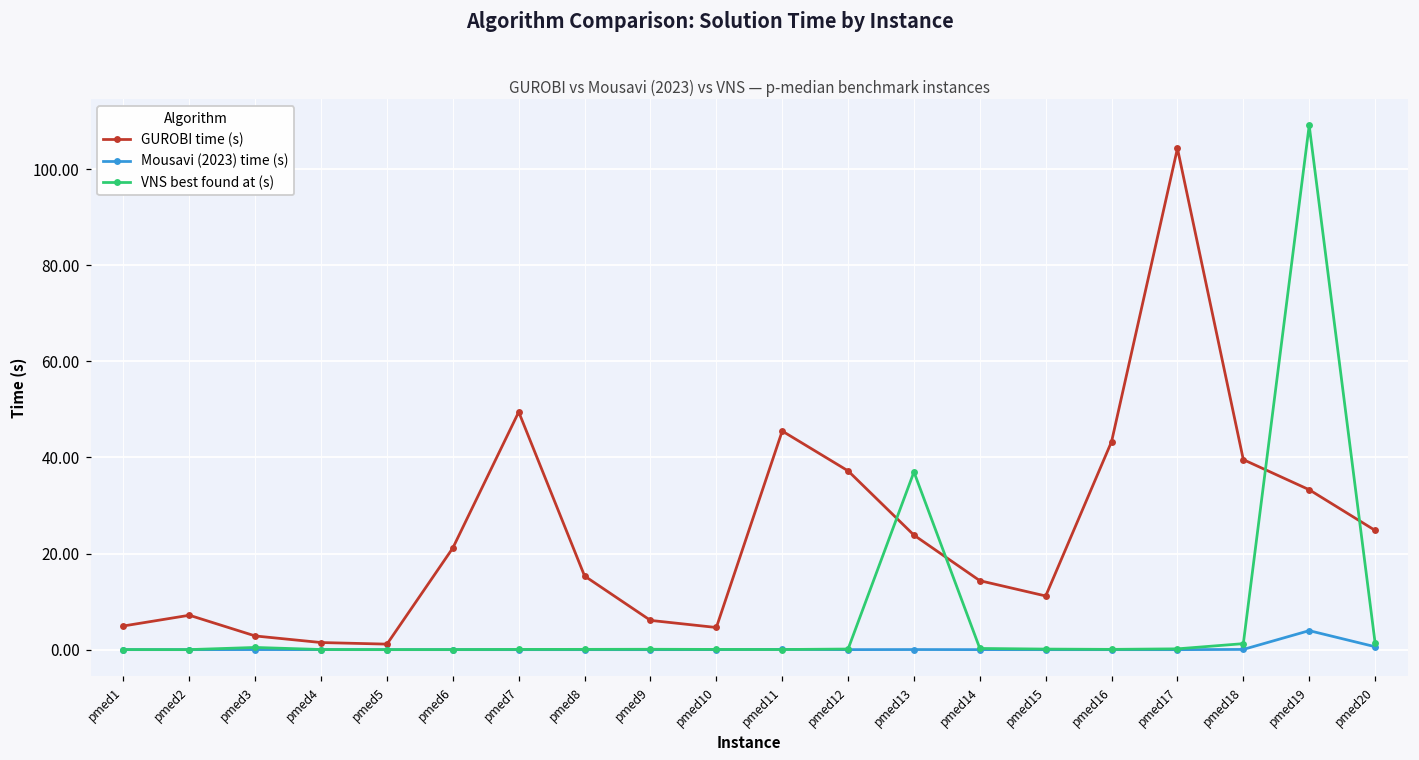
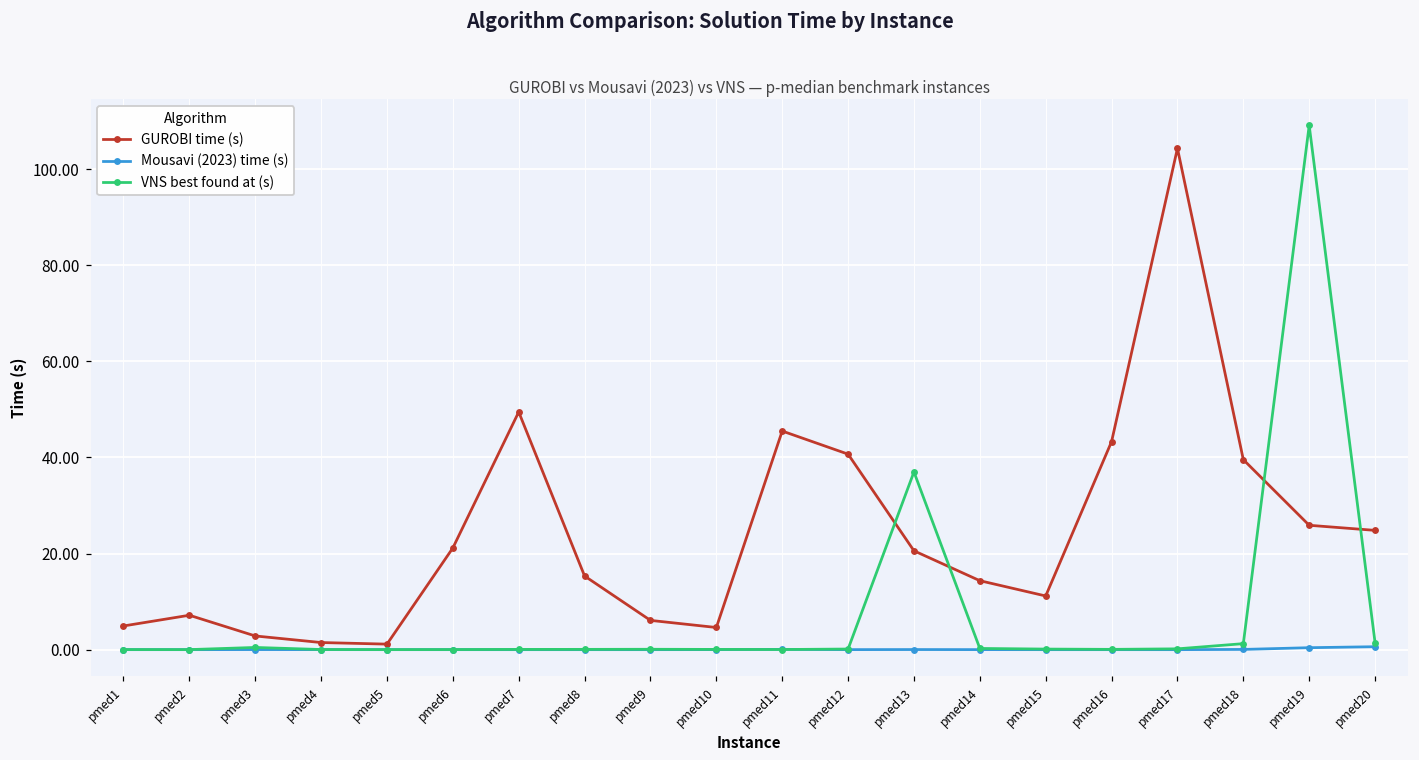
  {
    "GUROBI time (s)": {
      "pmed1": 5,
      "pmed2": 7,
      "pmed3": 3,
      "pmed4": 1,
      "pmed5": 1,
      "pmed6": 21,
      "pmed7": 49,
      "pmed8": 15,
      "pmed9": 6,
      "pmed10": 5,
      "pmed11": 45,
-     "pmed12": 37,
-     "pmed13": 24,
+     "pmed12": 41,
+     "pmed13": 21,
      "pmed14": 14,
      "pmed15": 11,
      "pmed16": 43,
      "pmed17": 104,
      "pmed18": 40,
-     "pmed19": 33,
+     "pmed19": 26,
      "pmed20": 25
    },
    "Mousavi (2023) time (s)": {
      "pmed13": 0,
      "pmed18": 0,
-     "pmed19": 4,
+     "pmed19": 0,
      "pmed20": 1
    },
    "VNS best found at (s)": {
      "pmed13": 37,
      "pmed18": 1,
      "pmed19": 109,
      "pmed20": 1
    }
  }
